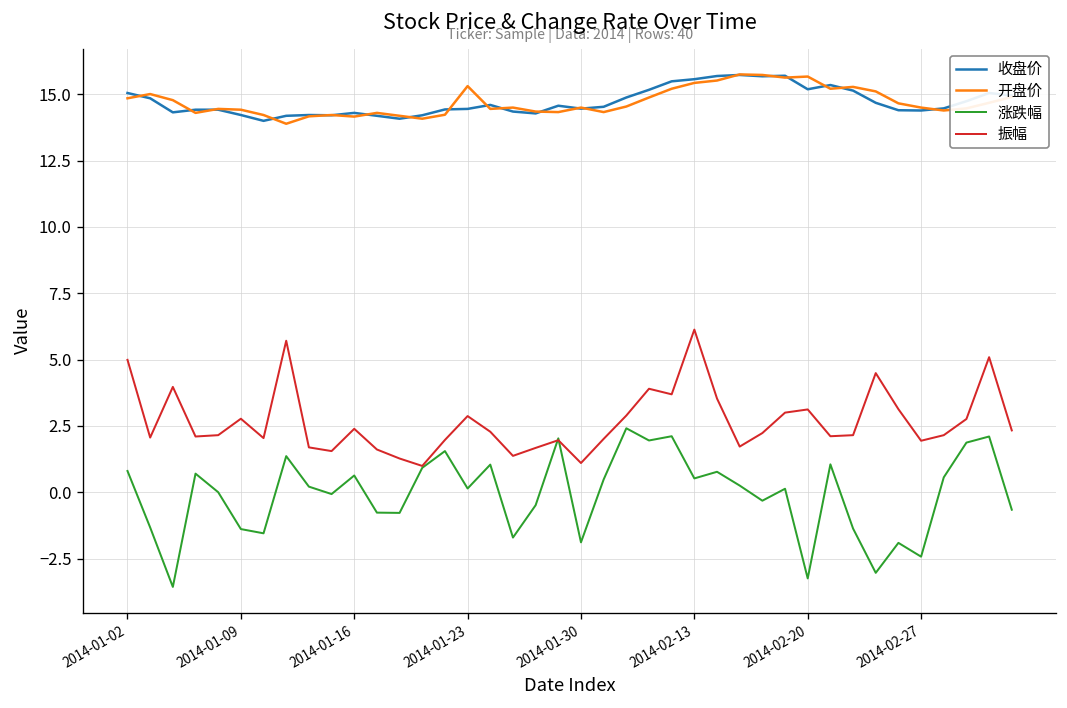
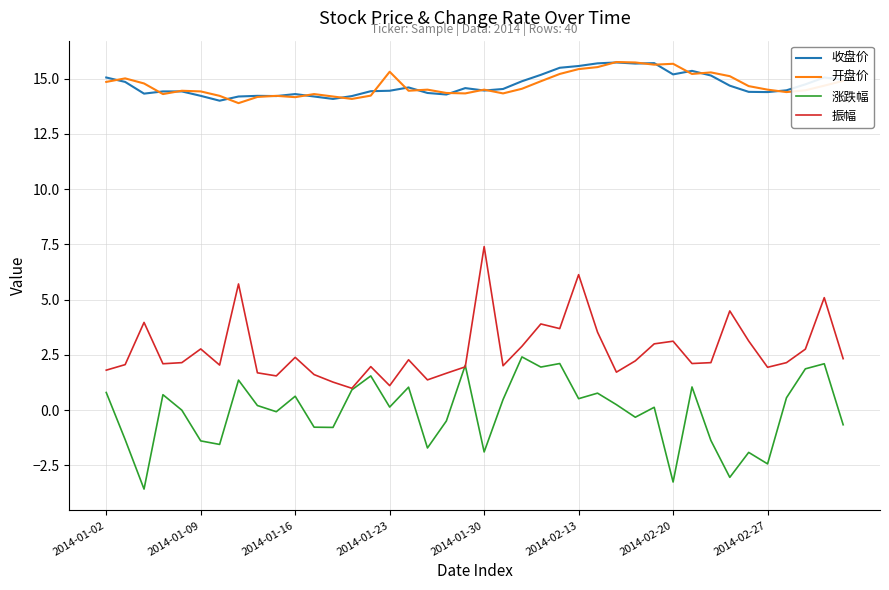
  {
    "收盘价": {
      "2014-01-02": 15.1,
      "2014-01-09": 14.2,
      "2014-01-16": 14.3,
      "2014-01-23": 14.5,
      "2014-02-13": 15.6,
      "2014-02-20": 15.2
    },
    "开盘价": {
      "2014-01-02": 14.9,
      "2014-01-09": 14.4,
      "2014-01-16": 14.2,
      "2014-01-23": 15.3,
      "2014-02-13": 15.4,
      "2014-02-20": 15.7
    },
    "涨跌幅": {
      "2014-01-02": 0.8,
      "2014-01-09": -1.4,
      "2014-01-16": 0.6,
      "2014-01-23": 0.1,
      "2014-01-30": -1.9,
      "2014-02-13": 0.5,
      "2014-02-20": -3.3,
      "2014-02-27": -2.4
    },
    "振幅": {
-     "2014-01-02": 5.0,
+     "2014-01-02": 1.8,
      "2014-01-09": 2.8,
      "2014-01-16": 2.4,
-     "2014-01-23": 2.9,
-     "2014-01-30": 1.1,
+     "2014-01-23": 1.1,
+     "2014-01-30": 7.4,
      "2014-02-13": 6.1,
      "2014-02-20": 3.1,
      "2014-02-27": 1.9
    }
  }
